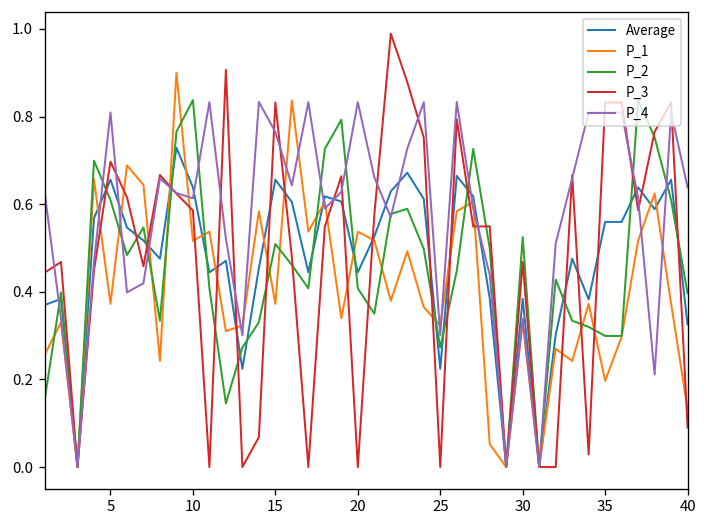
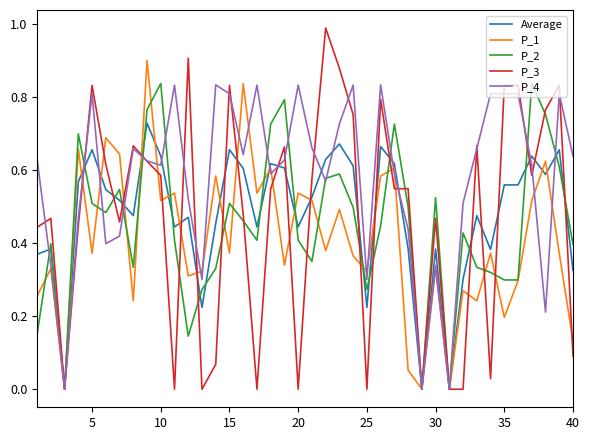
  {
    "Average": {
      "5": 0.66,
      "10": 0.64,
      "15": 0.66,
      "20": 0.44,
      "25": 0.22,
      "30": 0.38,
      "35": 0.56,
      "40": 0.33
    },
    "P_1": {
      "5": 0.37,
      "10": 0.52,
      "15": 0.37,
      "20": 0.54,
      "25": 0.32,
      "30": 0.33,
      "35": 0.20,
      "40": 0.13
    },
    "P_2": {
-     "5": 0.61,
+     "5": 0.51,
      "10": 0.84,
      "15": 0.51,
      "20": 0.41,
      "25": 0.27,
      "30": 0.52,
      "35": 0.30,
      "40": 0.40
    },
    "P_3": {
-     "5": 0.70,
+     "5": 0.83,
      "10": 0.59,
      "15": 0.83,
      "20": 0.00,
      "25": 0.00,
      "30": 0.47,
      "40": 0.09
    },
    "P_4": {
      "5": 0.81,
      "10": 0.61,
-     "15": 0.76,
+     "15": 0.81,
      "20": 0.83,
      "25": 0.30,
      "30": 0.34,
      "40": 0.64
    }
  }
